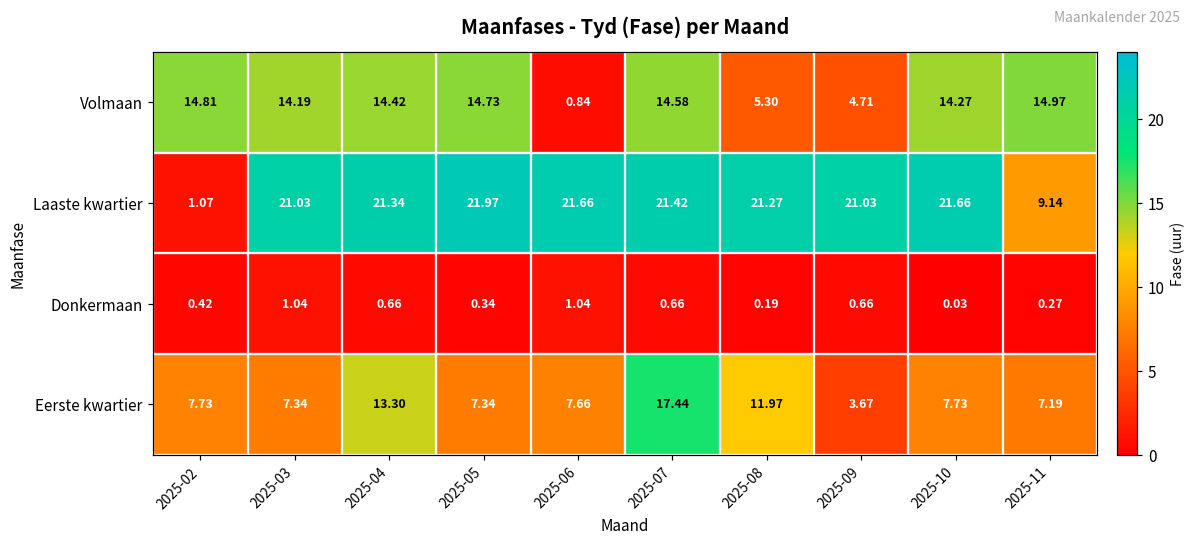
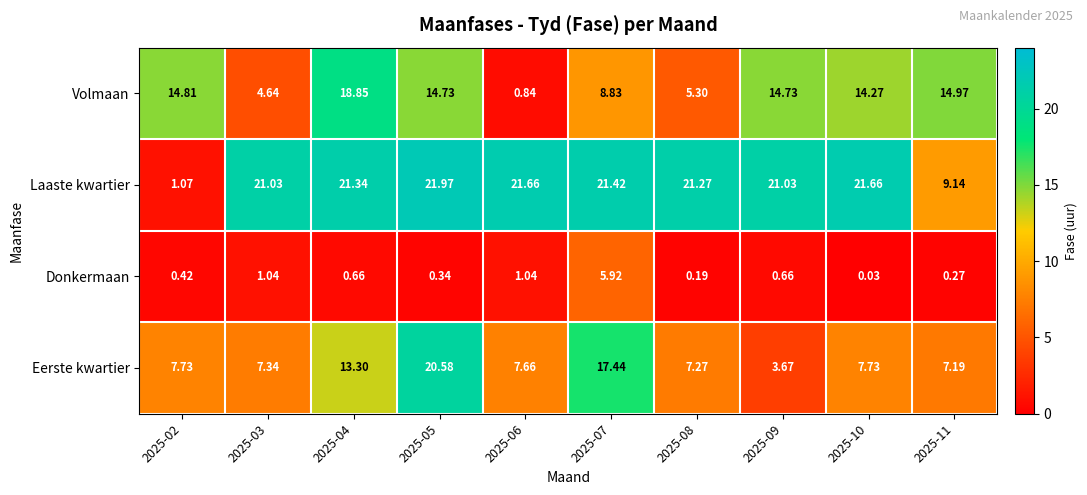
  {
    "Volmaan": {
      "2025-02": 14.81,
-     "2025-03": 14.19,
-     "2025-04": 14.42,
+     "2025-03": 4.64,
+     "2025-04": 18.85,
      "2025-05": 14.73,
      "2025-06": 0.84,
-     "2025-07": 14.58,
+     "2025-07": 8.83,
      "2025-08": 5.30,
-     "2025-09": 4.71,
+     "2025-09": 14.73,
      "2025-10": 14.27,
      "2025-11": 14.97
    },
    "Laaste kwartier": {
      "2025-02": 1.07,
      "2025-03": 21.03,
      "2025-04": 21.34,
      "2025-05": 21.97,
      "2025-06": 21.66,
      "2025-07": 21.42,
      "2025-08": 21.27,
      "2025-09": 21.03,
      "2025-10": 21.66,
      "2025-11": 9.14
    },
    "Donkermaan": {
      "2025-02": 0.42,
      "2025-03": 1.04,
      "2025-04": 0.66,
      "2025-05": 0.34,
      "2025-06": 1.04,
-     "2025-07": 0.66,
+     "2025-07": 5.92,
      "2025-08": 0.19,
      "2025-09": 0.66,
      "2025-10": 0.03,
      "2025-11": 0.27
    },
    "Eerste kwartier": {
      "2025-02": 7.73,
      "2025-03": 7.34,
      "2025-04": 13.30,
-     "2025-05": 7.34,
+     "2025-05": 20.58,
      "2025-06": 7.66,
      "2025-07": 17.44,
-     "2025-08": 11.97,
+     "2025-08": 7.27,
      "2025-09": 3.67,
      "2025-10": 7.73,
      "2025-11": 7.19
    }
  }
